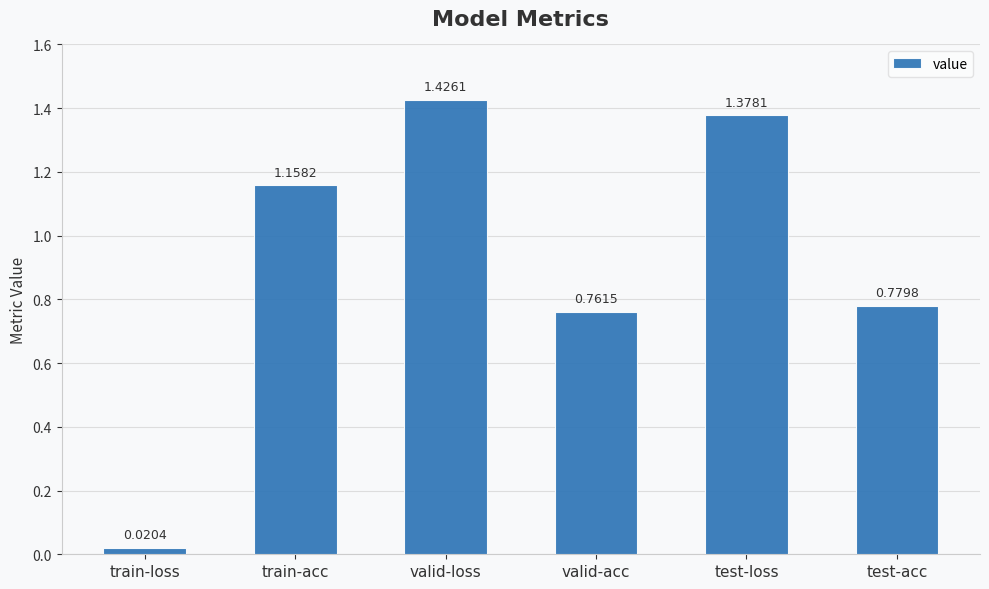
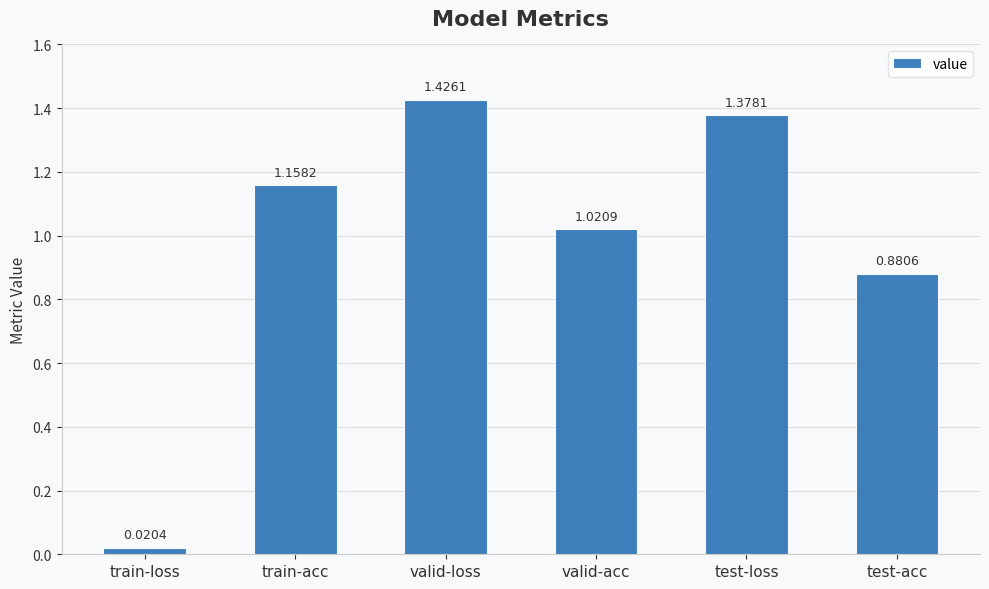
  {
    "train-loss": 0.0204,
    "train-acc": 1.1582,
    "valid-loss": 1.4261,
-   "valid-acc": 0.7615,
+   "valid-acc": 1.0209,
    "test-loss": 1.3781,
-   "test-acc": 0.7798
+   "test-acc": 0.8806
  }
